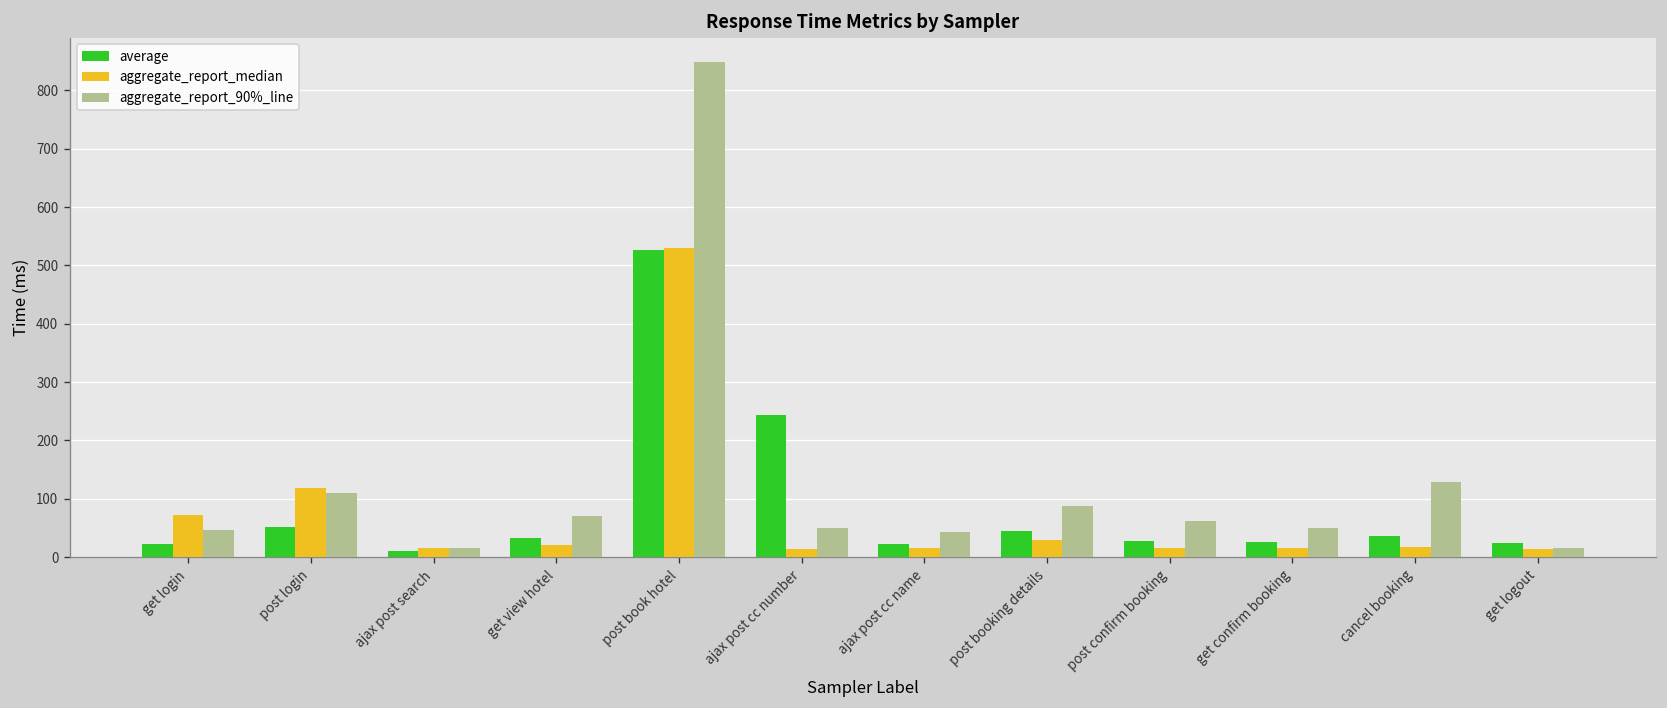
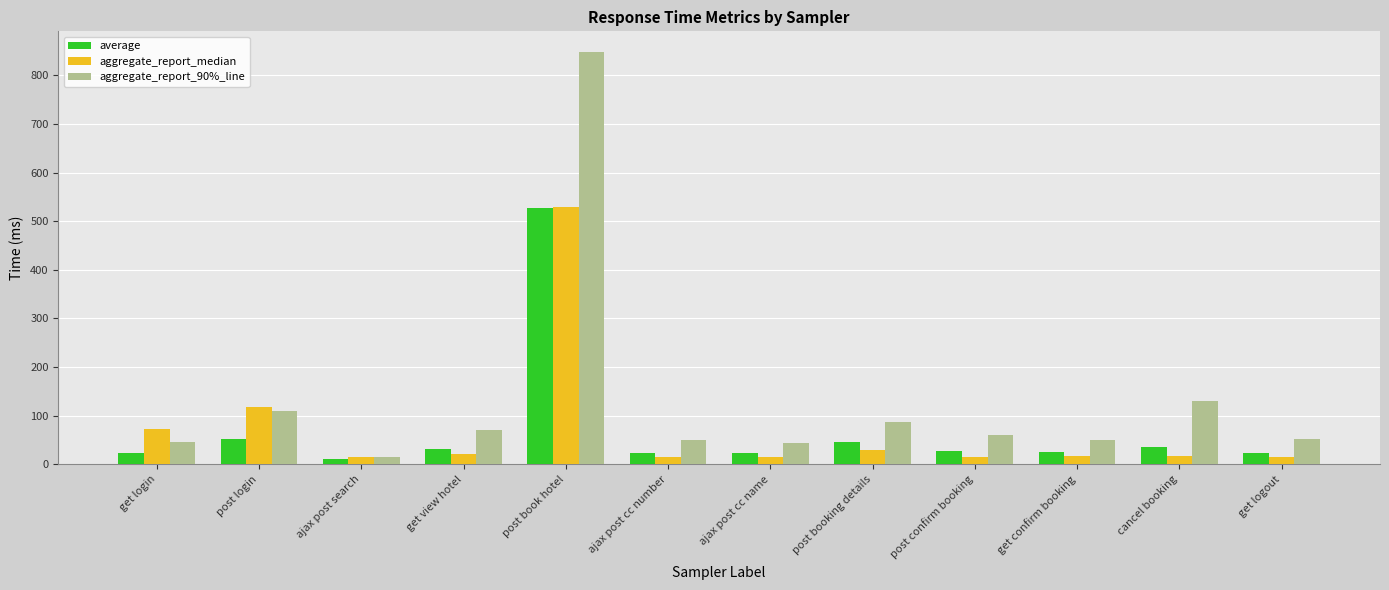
  {
    "average": {
      "get login": 20,
      "post login": 50,
      "ajax post search": 10,
      "get view hotel": 30,
      "post book hotel": 530,
-     "ajax post cc number": 240,
+     "ajax post cc number": 20,
      "ajax post cc name": 20,
      "post booking details": 50,
      "post confirm booking": 30,
      "get confirm booking": 30,
      "cancel booking": 40,
      "get logout": 20
    },
    "aggregate_report_median": {
      "get login": 70,
      "post login": 120,
      "ajax post search": 20,
      "get view hotel": 20,
      "post book hotel": 530,
      "ajax post cc number": 10,
      "ajax post cc name": 20,
      "post booking details": 30,
      "post confirm booking": 20,
      "get confirm booking": 20,
      "cancel booking": 20,
      "get logout": 10
    },
    "aggregate_report_90%_line": {
      "get login": 50,
      "post login": 110,
      "ajax post search": 20,
      "get view hotel": 70,
      "post book hotel": 850,
      "ajax post cc number": 50,
      "ajax post cc name": 40,
      "post booking details": 90,
      "post confirm booking": 60,
      "get confirm booking": 50,
      "cancel booking": 130,
-     "get logout": 20
+     "get logout": 50
    }
  }
